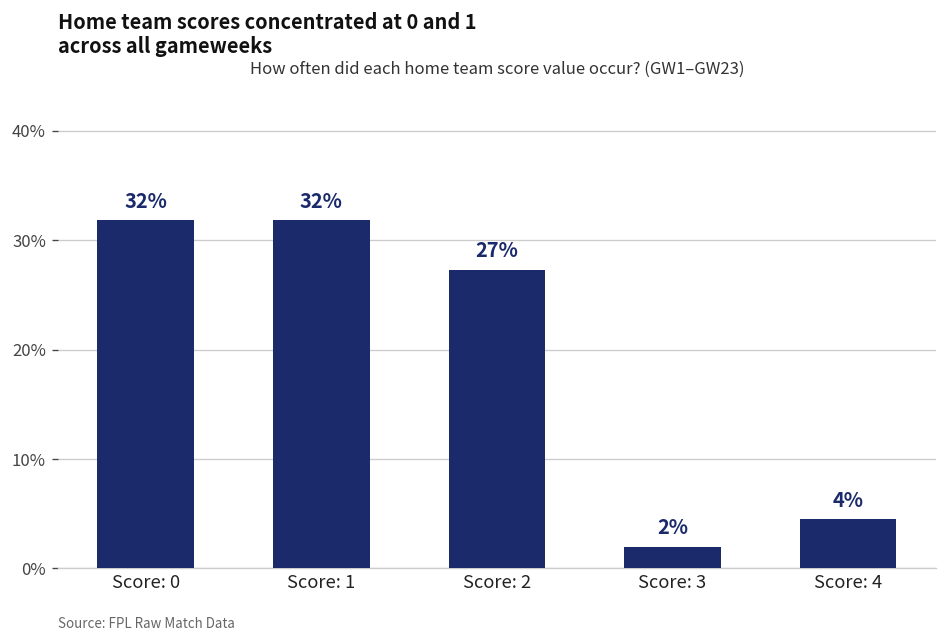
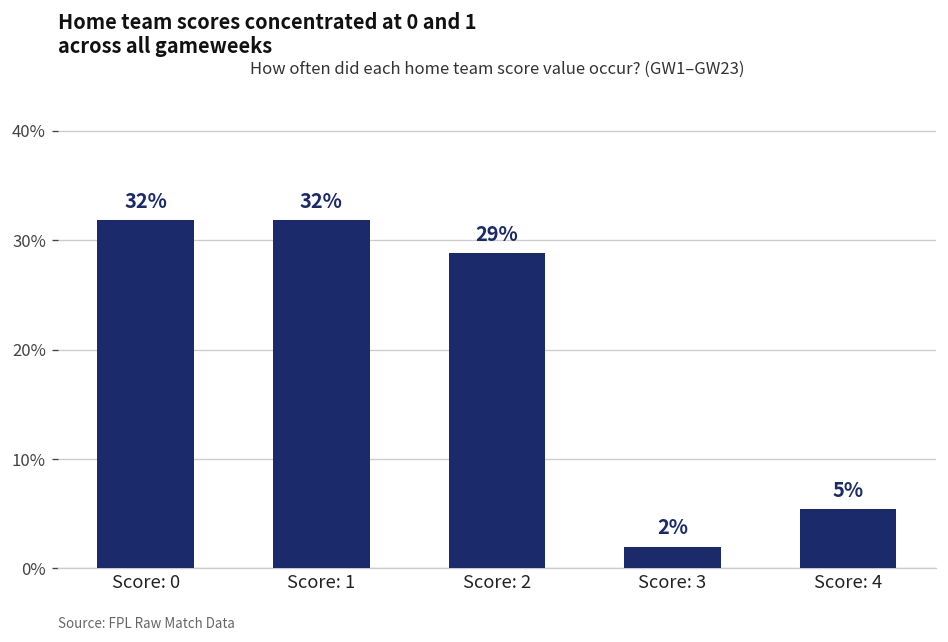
  {
    "Score: 0": "32%",
    "Score: 1": "32%",
-   "Score: 2": "27%",
+   "Score: 2": "29%",
    "Score: 3": "2%",
-   "Score: 4": "4%"
+   "Score: 4": "5%"
  }
